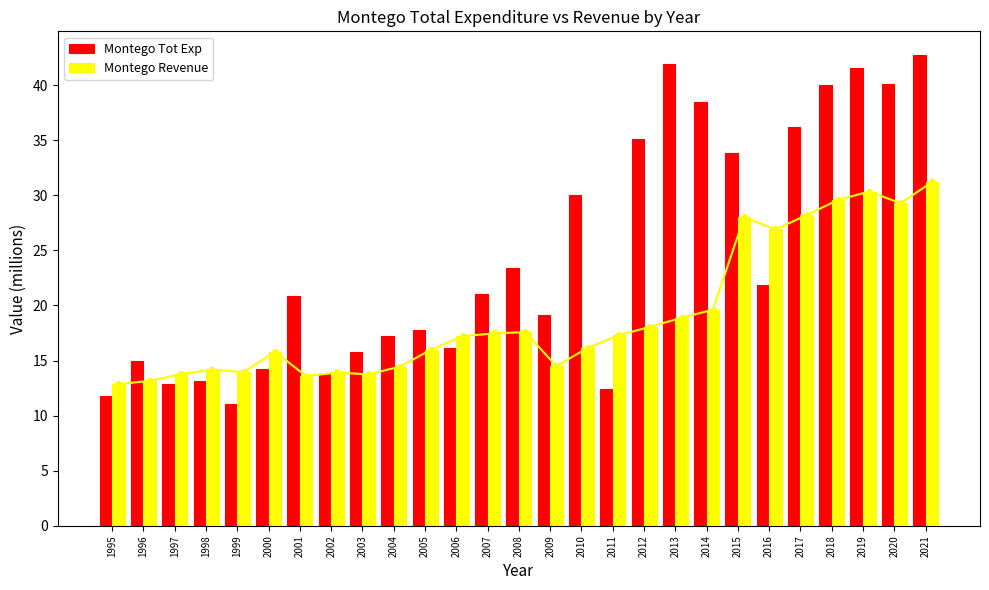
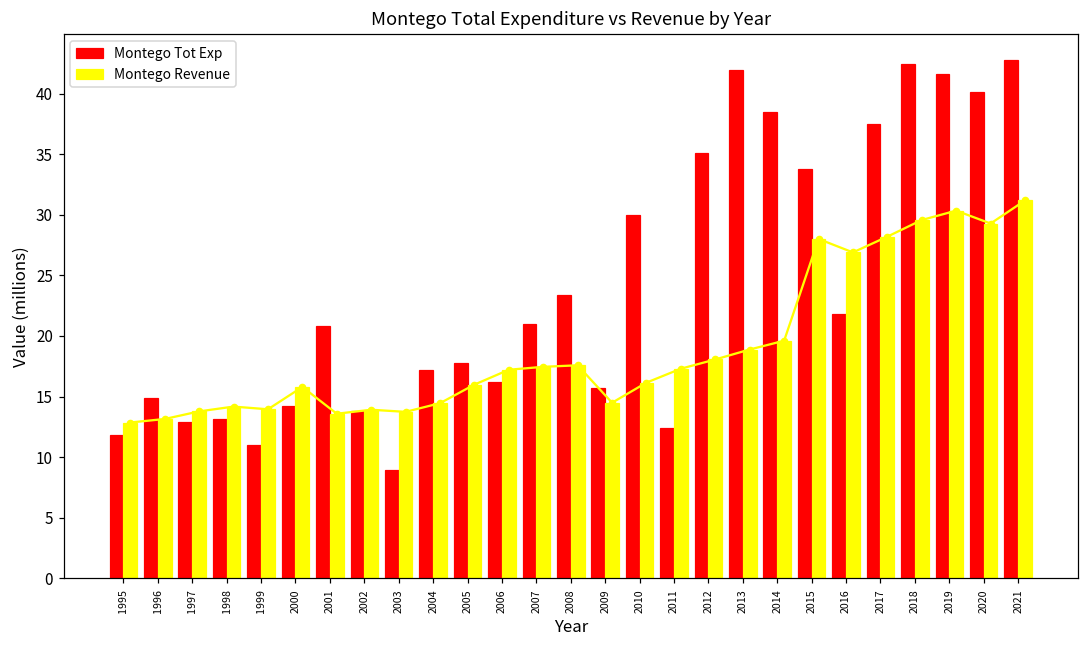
  {
    "Montego Tot Exp": {
      "1995": 11.8,
      "1996": 14.9,
      "1997": 12.9,
      "1998": 13.2,
      "1999": 11.0,
      "2000": 14.2,
      "2001": 20.8,
      "2002": 13.8,
-     "2003": 15.7,
+     "2003": 8.9,
      "2004": 17.2,
      "2005": 17.7,
      "2006": 16.2,
      "2007": 21.0,
      "2008": 23.4,
-     "2009": 19.1,
+     "2009": 15.7,
      "2010": 30.0,
      "2011": 12.4,
      "2012": 35.1,
      "2013": 41.9,
      "2014": 38.4,
      "2015": 33.8,
      "2016": 21.8,
-     "2017": 36.2,
-     "2018": 40.0,
+     "2017": 37.5,
+     "2018": 42.4,
      "2019": 41.6,
      "2020": 40.1,
      "2021": 42.7
    }
  }
